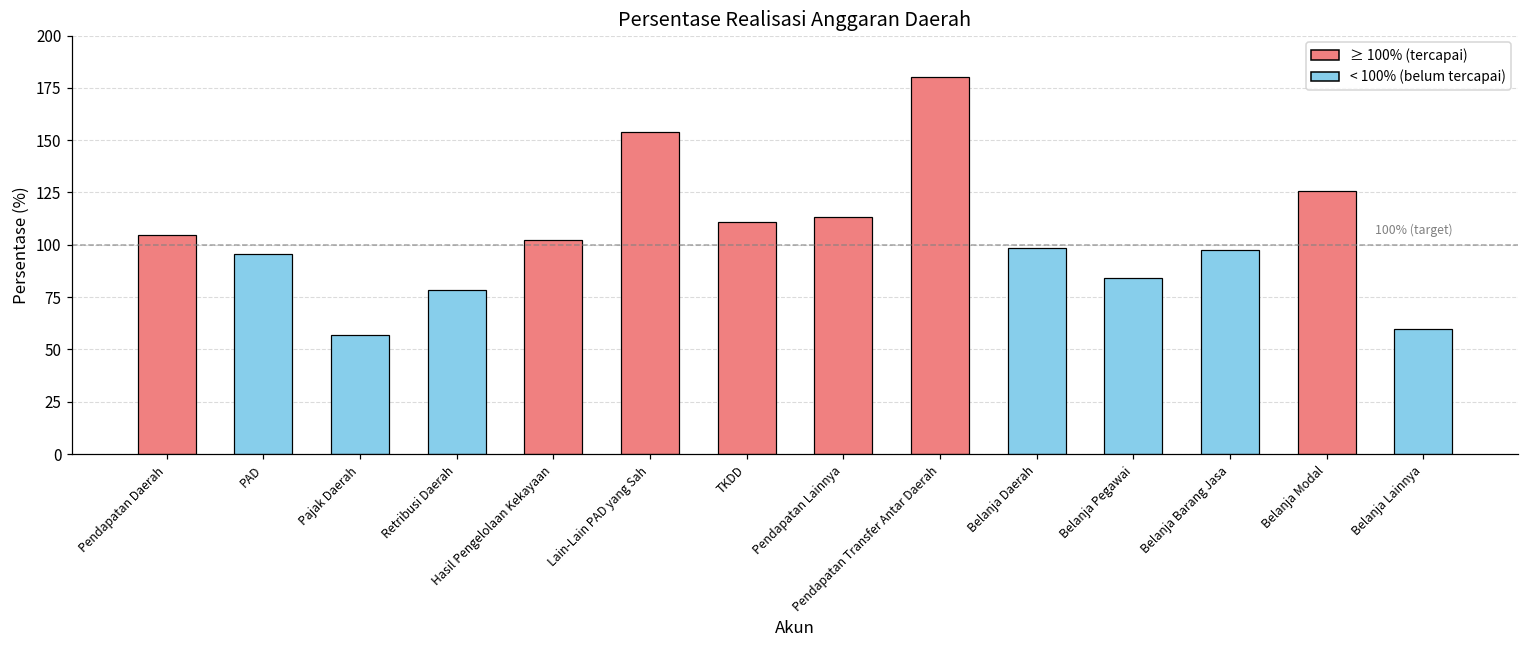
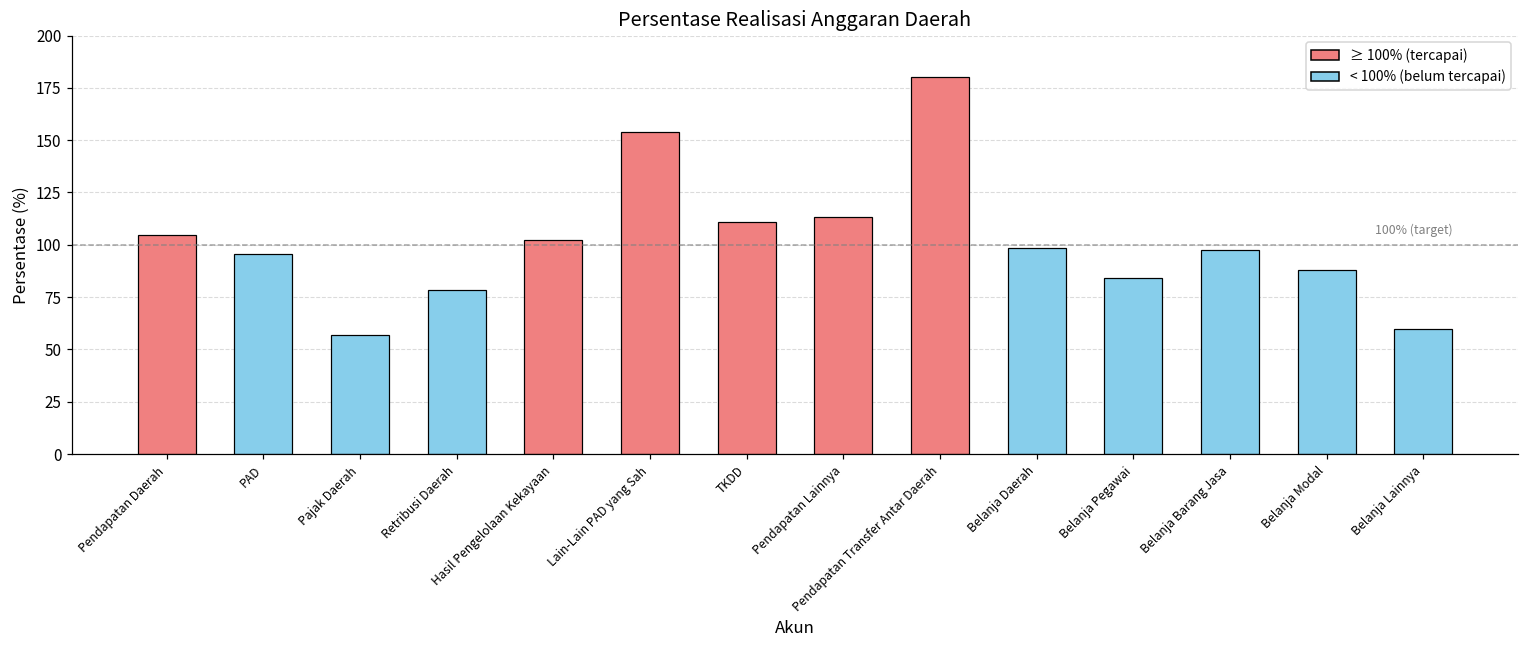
  {
    "Pendapatan Daerah": 105,
    "PAD": 95,
    "Pajak Daerah": 57,
    "Retribusi Daerah": 78,
    "Hasil Pengelolaan Kekayaan": 102,
    "Lain-Lain PAD yang Sah": 154,
    "TKDD": 111,
    "Pendapatan Lainnya": 113,
    "Pendapatan Transfer Antar Daerah": 180,
    "Belanja Daerah": 99,
    "Belanja Pegawai": 84,
    "Belanja Barang Jasa": 98,
-   "Belanja Modal": 126,
+   "Belanja Modal": 88,
    "Belanja Lainnya": 60
  }
